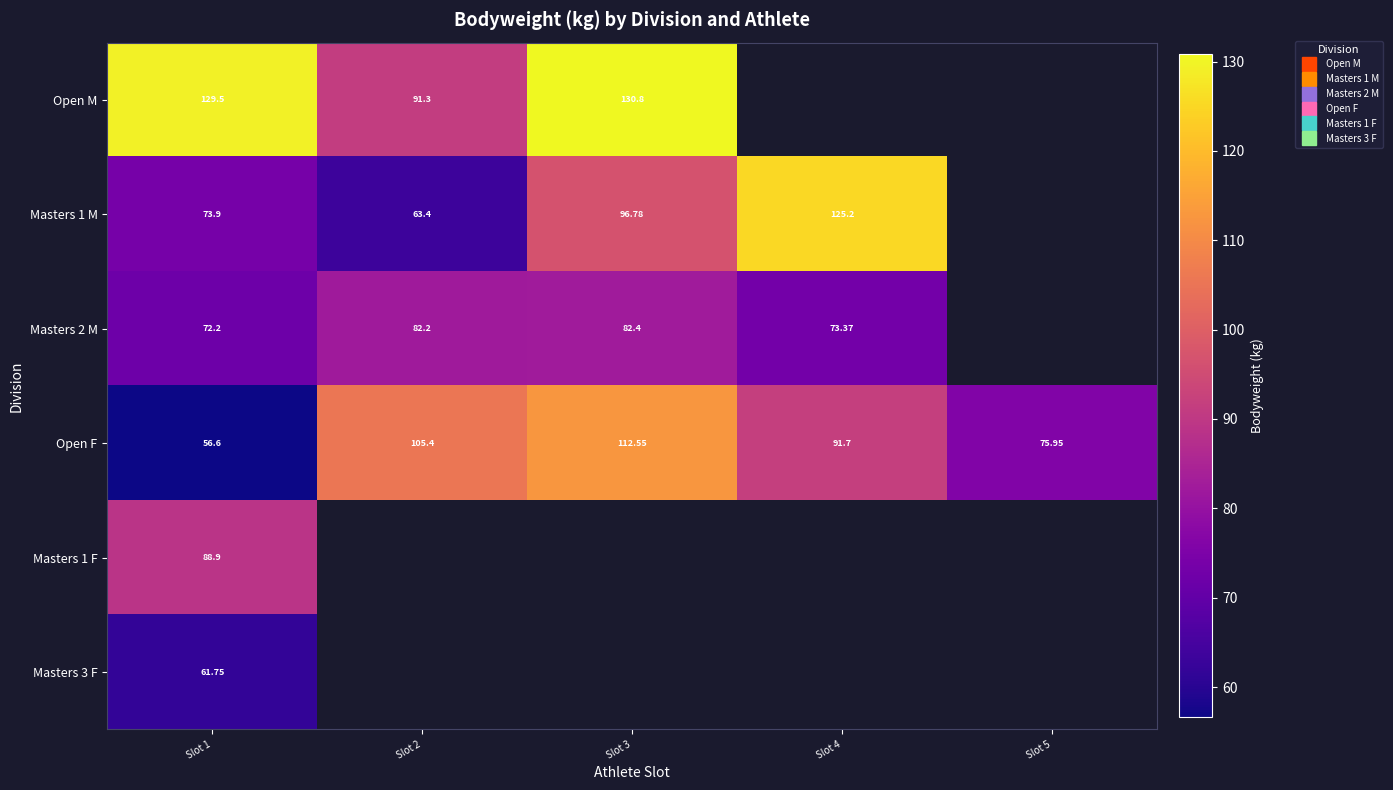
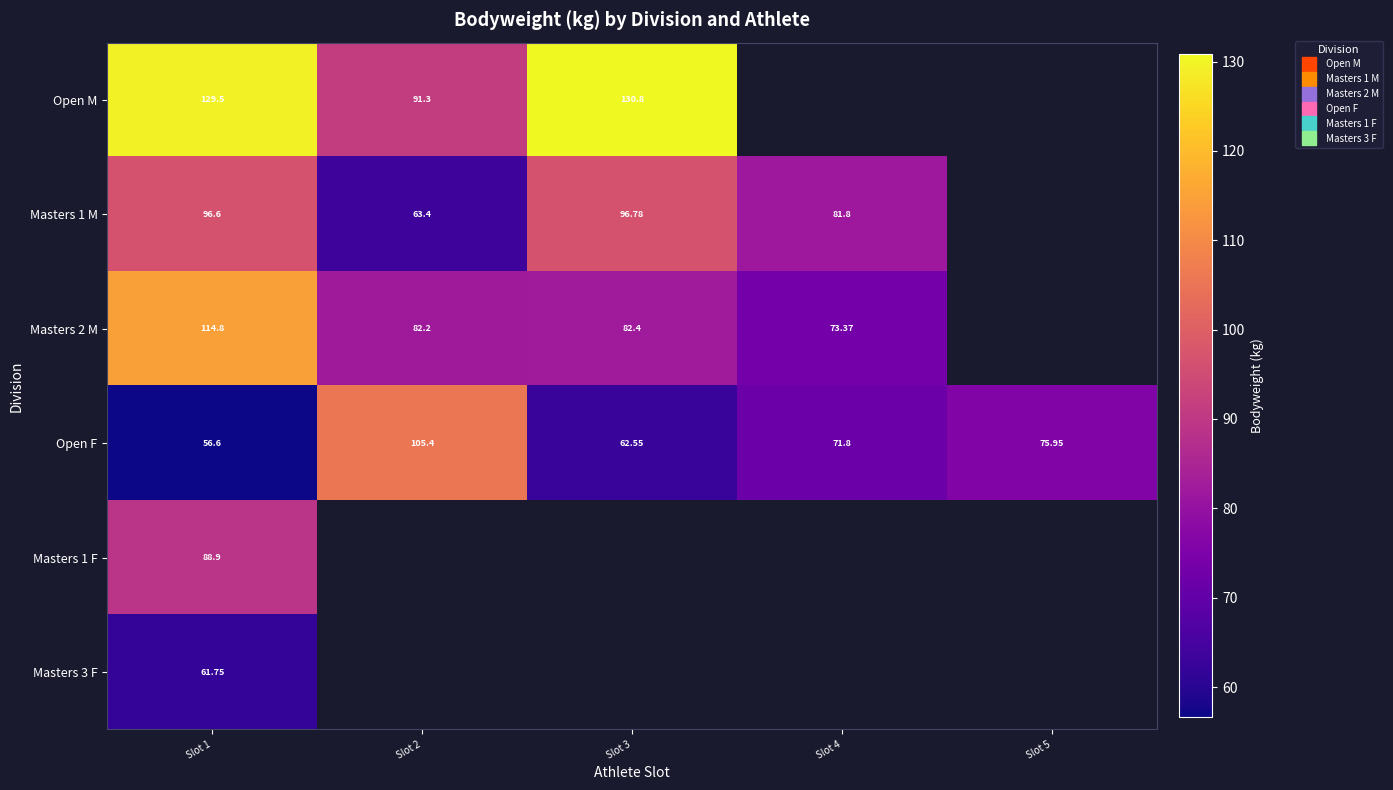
  {
    "Open M": {
      "Slot 1": 129.5,
      "Slot 2": 91.3,
      "Slot 3": 130.8
    },
    "Masters 1 M": {
-     "Slot 1": 73.9,
+     "Slot 1": 96.6,
      "Slot 2": 63.4,
      "Slot 3": 96.78,
-     "Slot 4": 125.2
+     "Slot 4": 81.8
    },
    "Masters 2 M": {
-     "Slot 1": 72.2,
+     "Slot 1": 114.8,
      "Slot 2": 82.2,
      "Slot 3": 82.4,
      "Slot 4": 73.37
    },
    "Open F": {
      "Slot 1": 56.6,
      "Slot 2": 105.4,
-     "Slot 3": 112.55,
-     "Slot 4": 91.7,
+     "Slot 3": 62.55,
+     "Slot 4": 71.8,
      "Slot 5": 75.95
    },
    "Masters 1 F": {
      "Slot 1": 88.9
    },
    "Masters 3 F": {
      "Slot 1": 61.75
    }
  }
